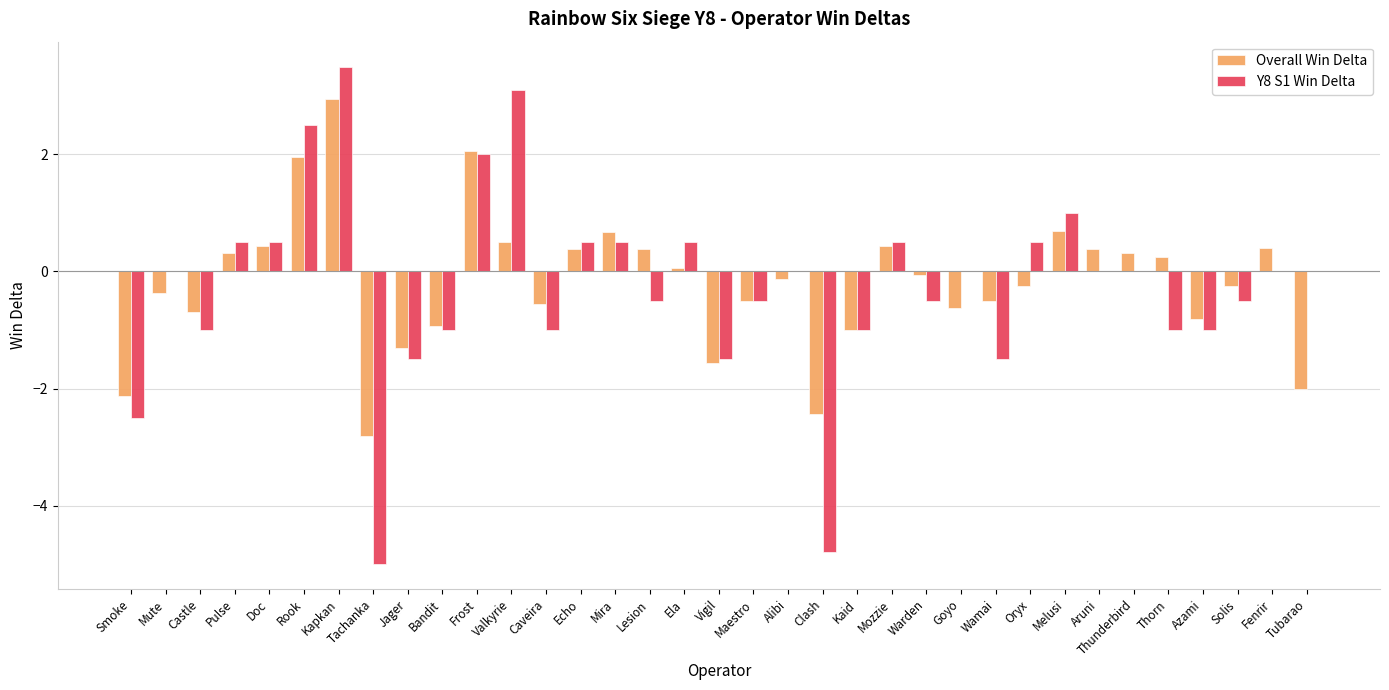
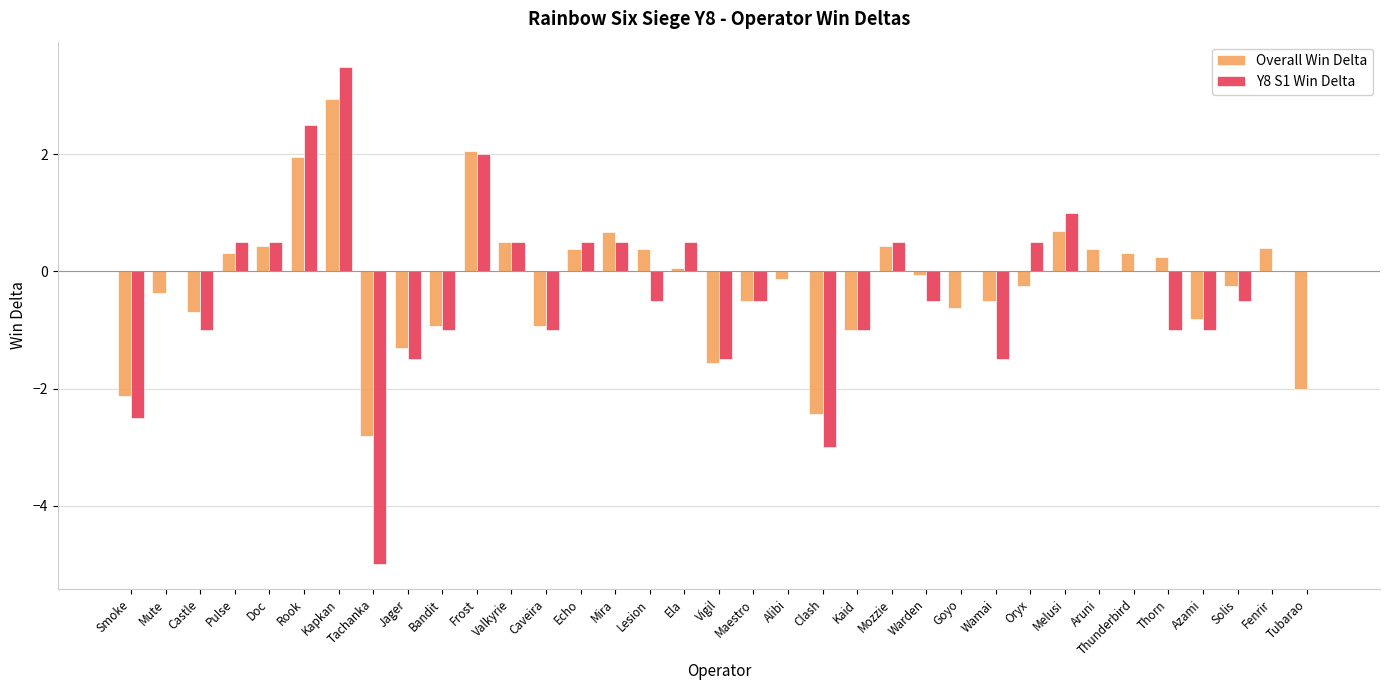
  {
    "Overall Win Delta": {
      "Smoke": -2.1,
      "Mute": -0.4,
      "Castle": -0.7,
      "Pulse": 0.3,
      "Doc": 0.4,
      "Rook": 2.0,
      "Kapkan": 2.9,
      "Tachanka": -2.8,
      "Jager": -1.3,
      "Bandit": -0.9,
      "Frost": 2.1,
      "Valkyrie": 0.5,
-     "Caveira": -0.6,
+     "Caveira": -0.9,
      "Echo": 0.4,
      "Mira": 0.7,
      "Lesion": 0.4,
      "Ela": 0.1,
      "Vigil": -1.6,
      "Maestro": -0.5,
      "Alibi": -0.1,
      "Clash": -2.4,
      "Kaid": -1.0,
      "Mozzie": 0.4,
      "Warden": -0.1,
      "Goyo": -0.6,
      "Wamai": -0.5,
      "Oryx": -0.3,
      "Melusi": 0.7,
      "Aruni": 0.4,
      "Thunderbird": 0.3,
      "Thorn": 0.3,
      "Azami": -0.8,
      "Solis": -0.3,
      "Fenrir": 0.4,
      "Tubarao": -2.0
    },
    "Y8 S1 Win Delta": {
      "Smoke": -2.5,
      "Mute": 0.0,
      "Castle": -1.0,
      "Pulse": 0.5,
      "Doc": 0.5,
      "Rook": 2.5,
      "Kapkan": 3.5,
      "Tachanka": -5.0,
      "Jager": -1.5,
      "Bandit": -1.0,
      "Frost": 2.0,
-     "Valkyrie": 3.1,
+     "Valkyrie": 0.5,
      "Caveira": -1.0,
      "Echo": 0.5,
      "Mira": 0.5,
      "Lesion": -0.5,
      "Ela": 0.5,
      "Vigil": -1.5,
      "Maestro": -0.5,
      "Alibi": 0.0,
-     "Clash": -4.8,
+     "Clash": -3.0,
      "Kaid": -1.0,
      "Mozzie": 0.5,
      "Warden": -0.5,
      "Goyo": 0.0,
      "Wamai": -1.5,
      "Oryx": 0.5,
      "Melusi": 1.0,
      "Aruni": 0.0,
      "Thunderbird": 0.0,
      "Thorn": -1.0,
      "Azami": -1.0,
      "Solis": -0.5,
      "Fenrir": 0.0,
      "Tubarao": 0.0
    }
  }
